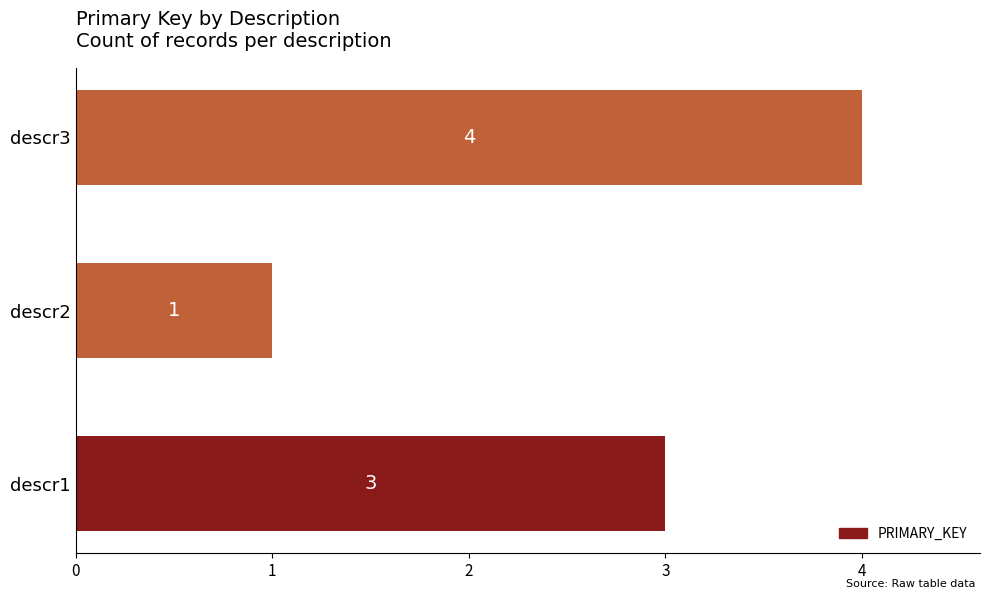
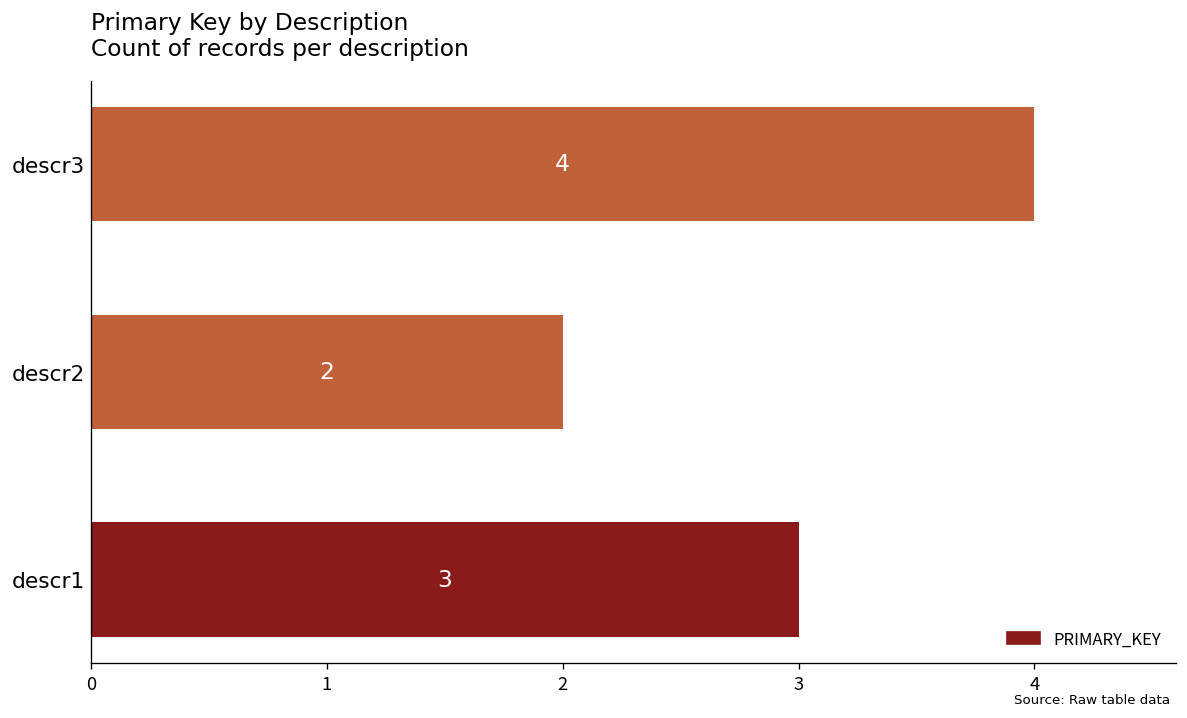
  {
    "descr3": 4,
-   "descr2": 1,
+   "descr2": 2,
    "descr1": 3
  }
